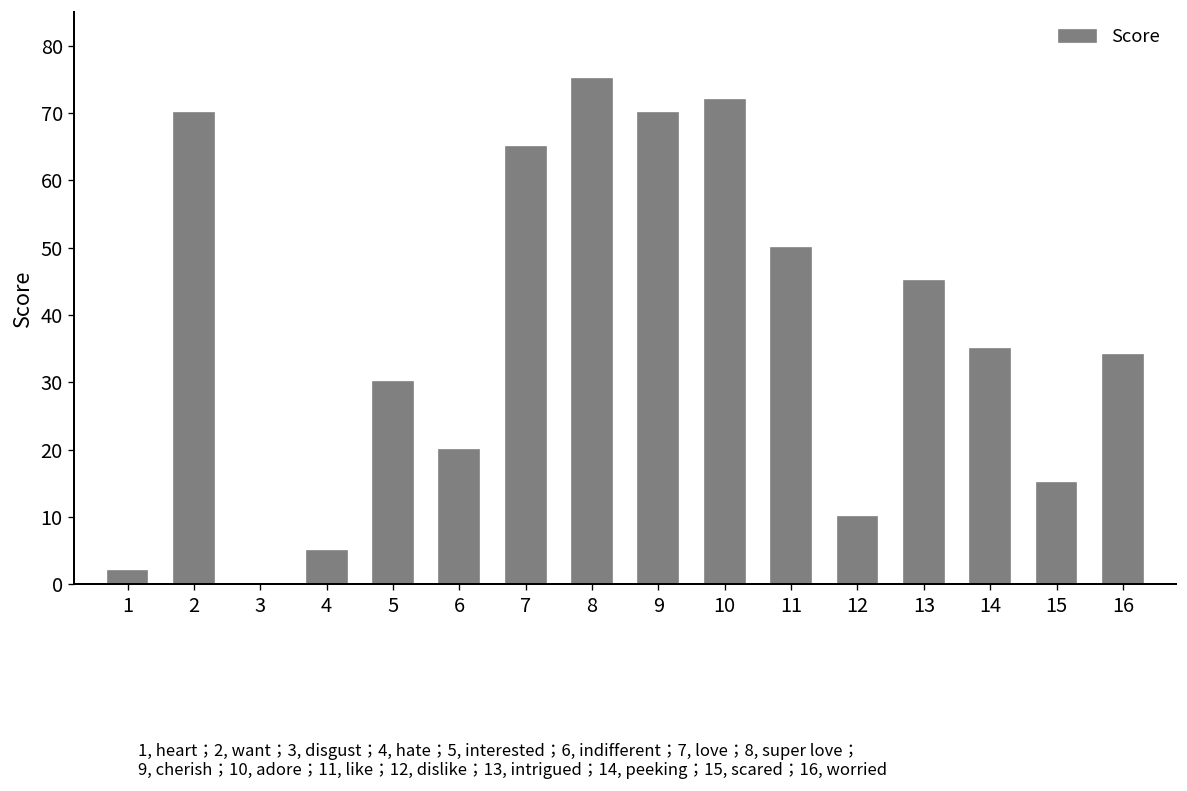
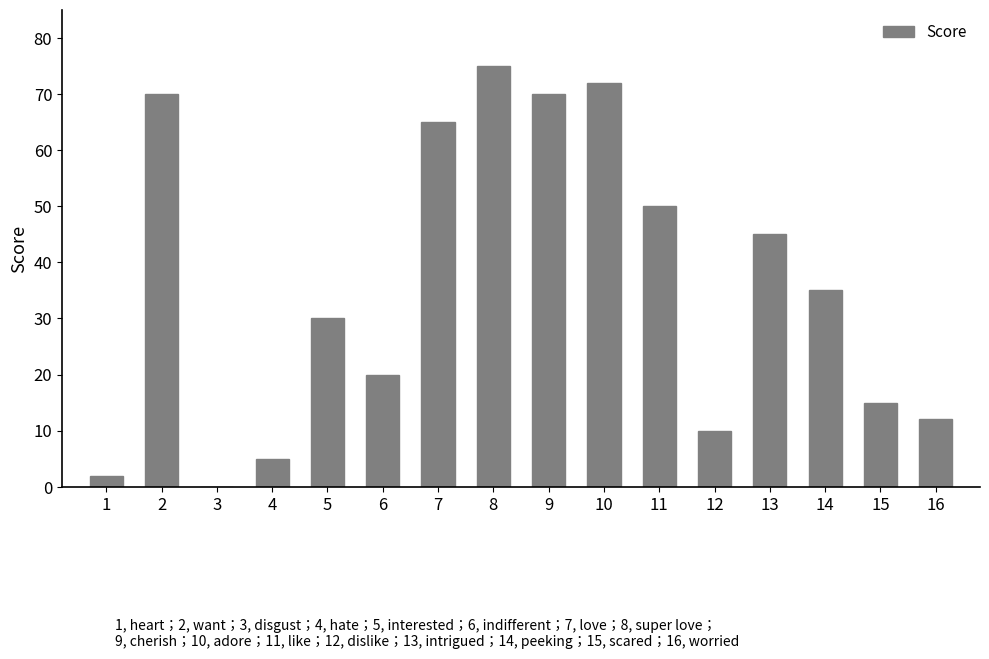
  {
    "1": 2,
    "2": 70,
    "3": 0,
    "4": 5,
    "5": 30,
    "6": 20,
    "7": 65,
    "8": 75,
    "9": 70,
    "10": 72,
    "11": 50,
    "12": 10,
    "13": 45,
    "14": 35,
    "15": 15,
-   "16": 34
+   "16": 12
  }
